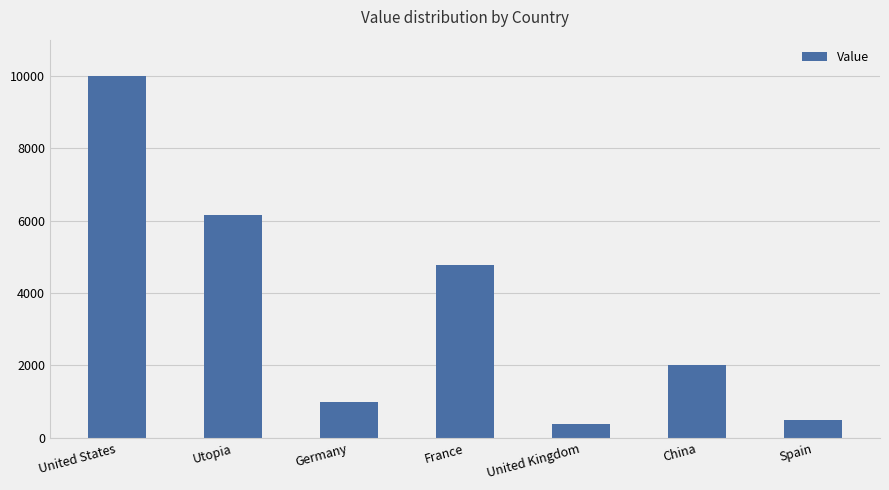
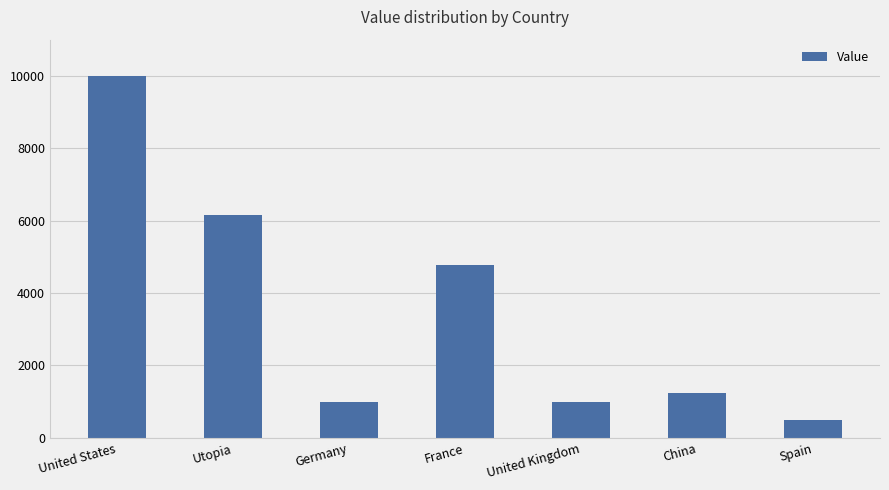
  {
    "United States": 10000,
    "Utopia": 6100,
    "Germany": 1000,
    "France": 4800,
-   "United Kingdom": 400,
-   "China": 2000,
+   "United Kingdom": 1000,
+   "China": 1200,
    "Spain": 500
  }
